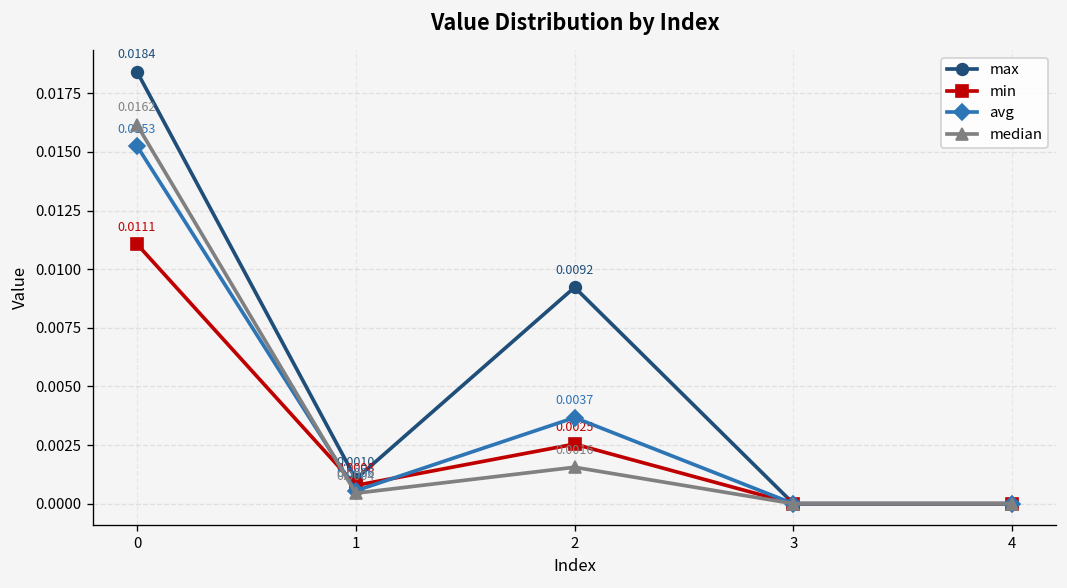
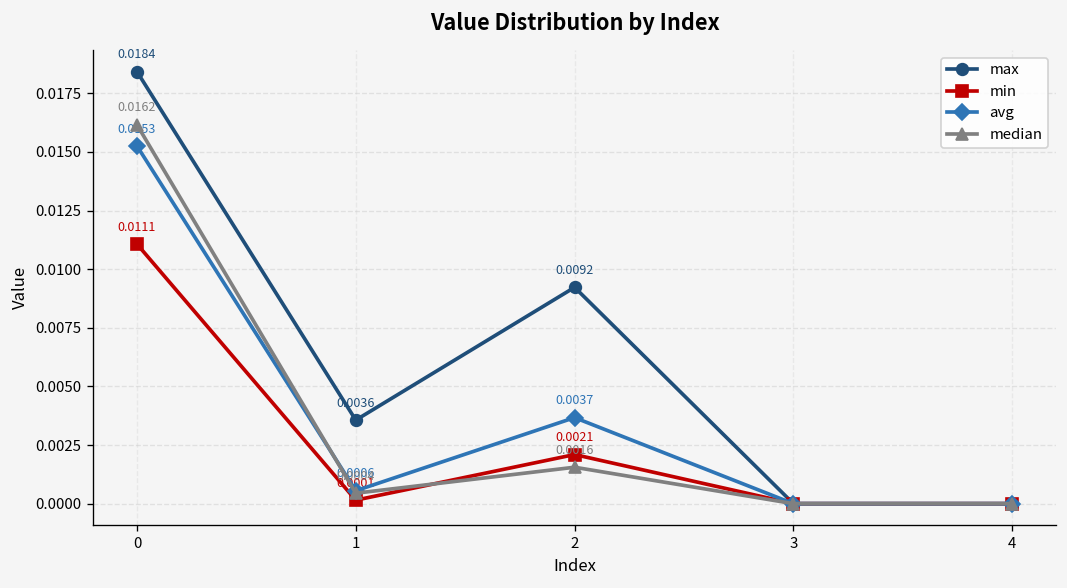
  {
    "max": {
      "0": 0.0184,
-     "1": 0.0010,
+     "1": 0.0036,
      "2": 0.0092
    },
    "min": {
      "0": 0.0111,
-     "1": 0.0008,
-     "2": 0.0025
+     "1": 0.0001,
+     "2": 0.0021
    },
    "avg": {
      "2": 0.0037
    },
    "median": {
      "0": 0.0162
    }
  }
